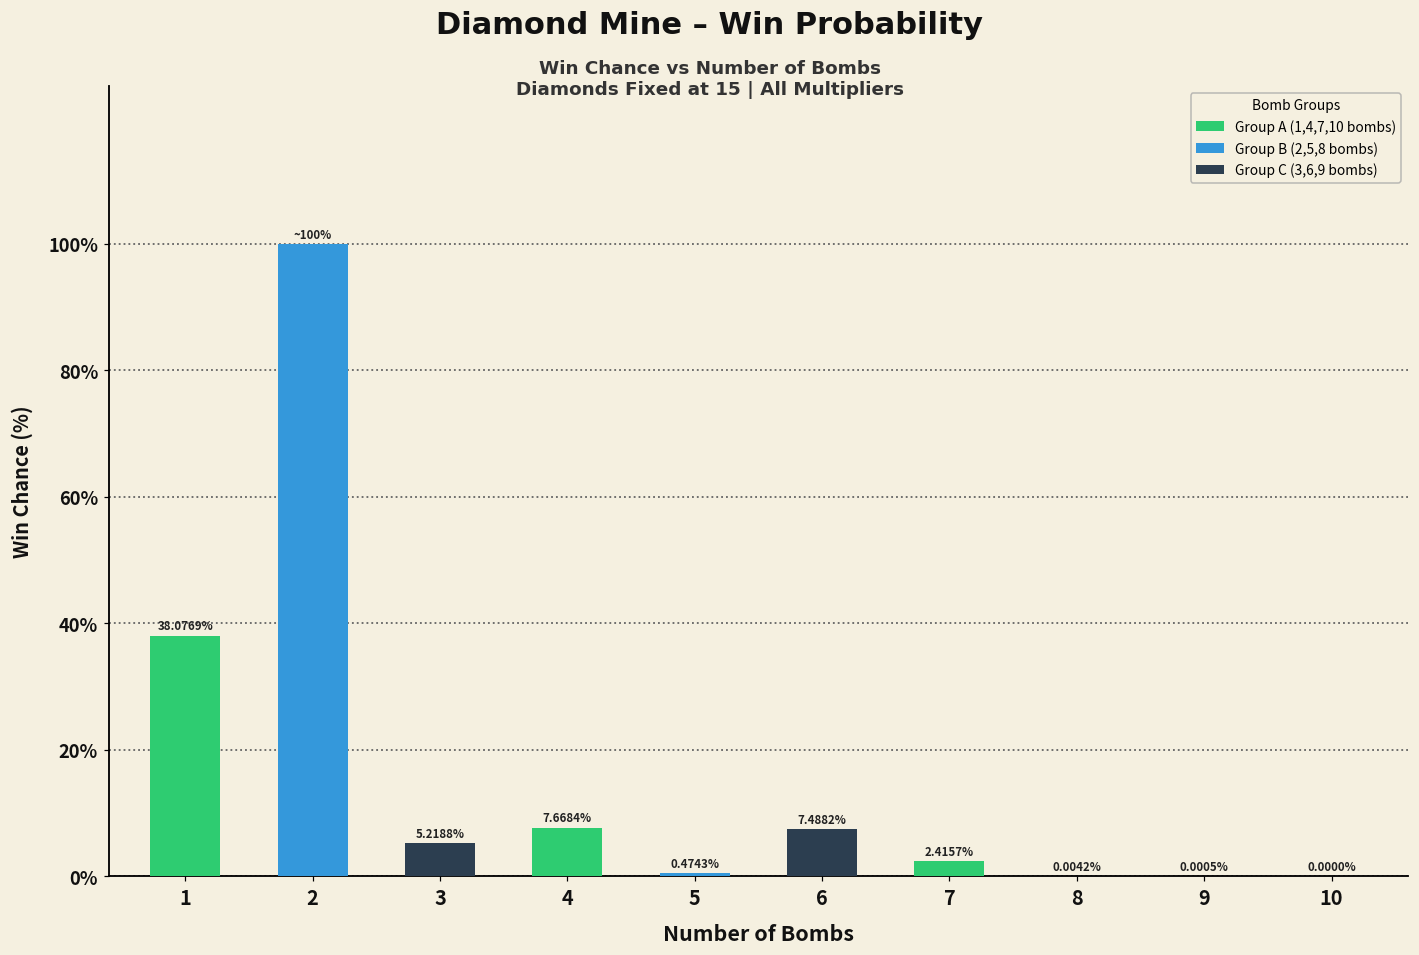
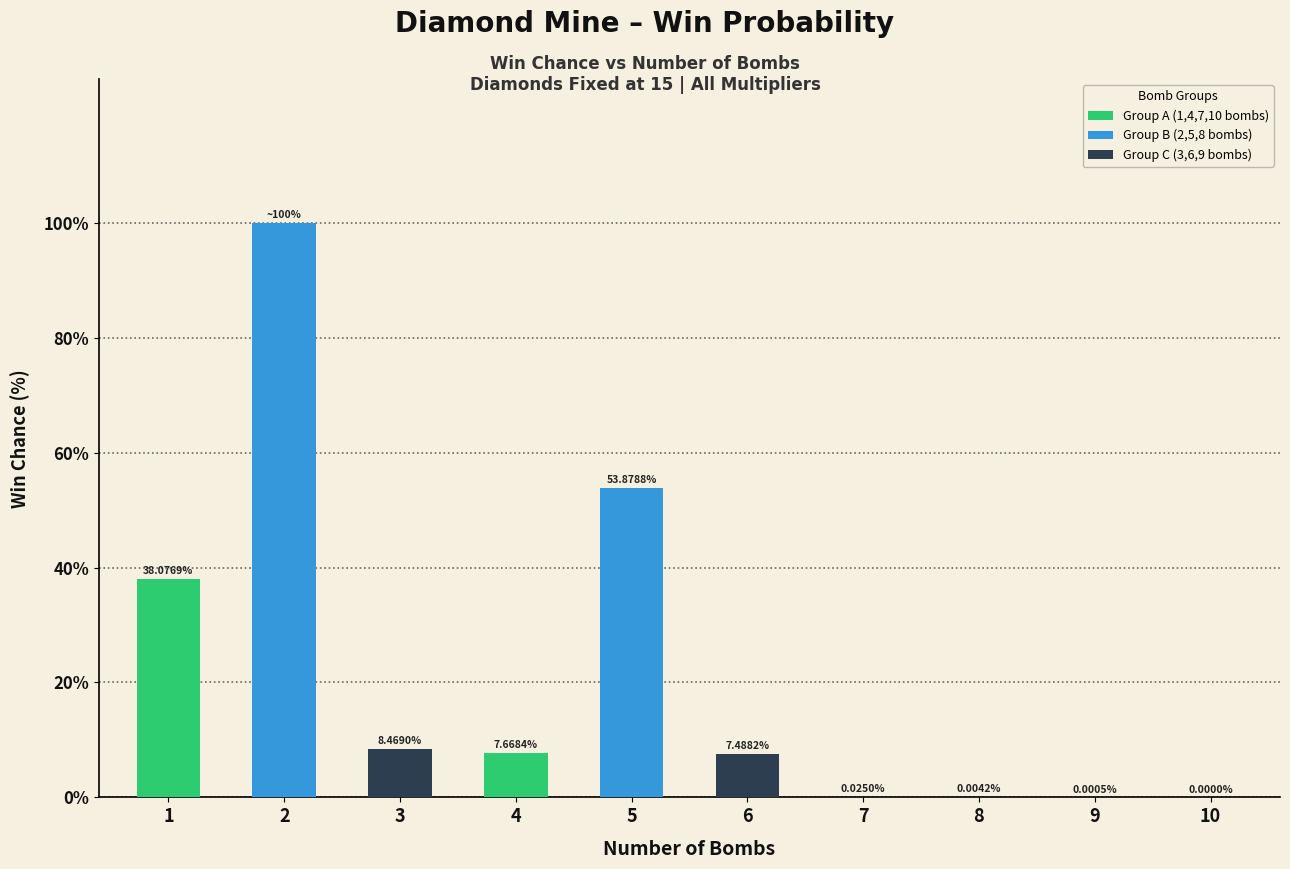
  {
    "1": "38.0769%",
    "2": "100%",
-   "3": "5.2188%",
+   "3": "8.4690%",
    "4": "7.6684%",
-   "5": "0.4743%",
+   "5": "53.8788%",
    "6": "7.4882%",
-   "7": "2.4157%",
+   "7": "0.0250%",
    "8": "0.0042%",
    "9": "0.0005%",
    "10": "0.0000%"
  }
